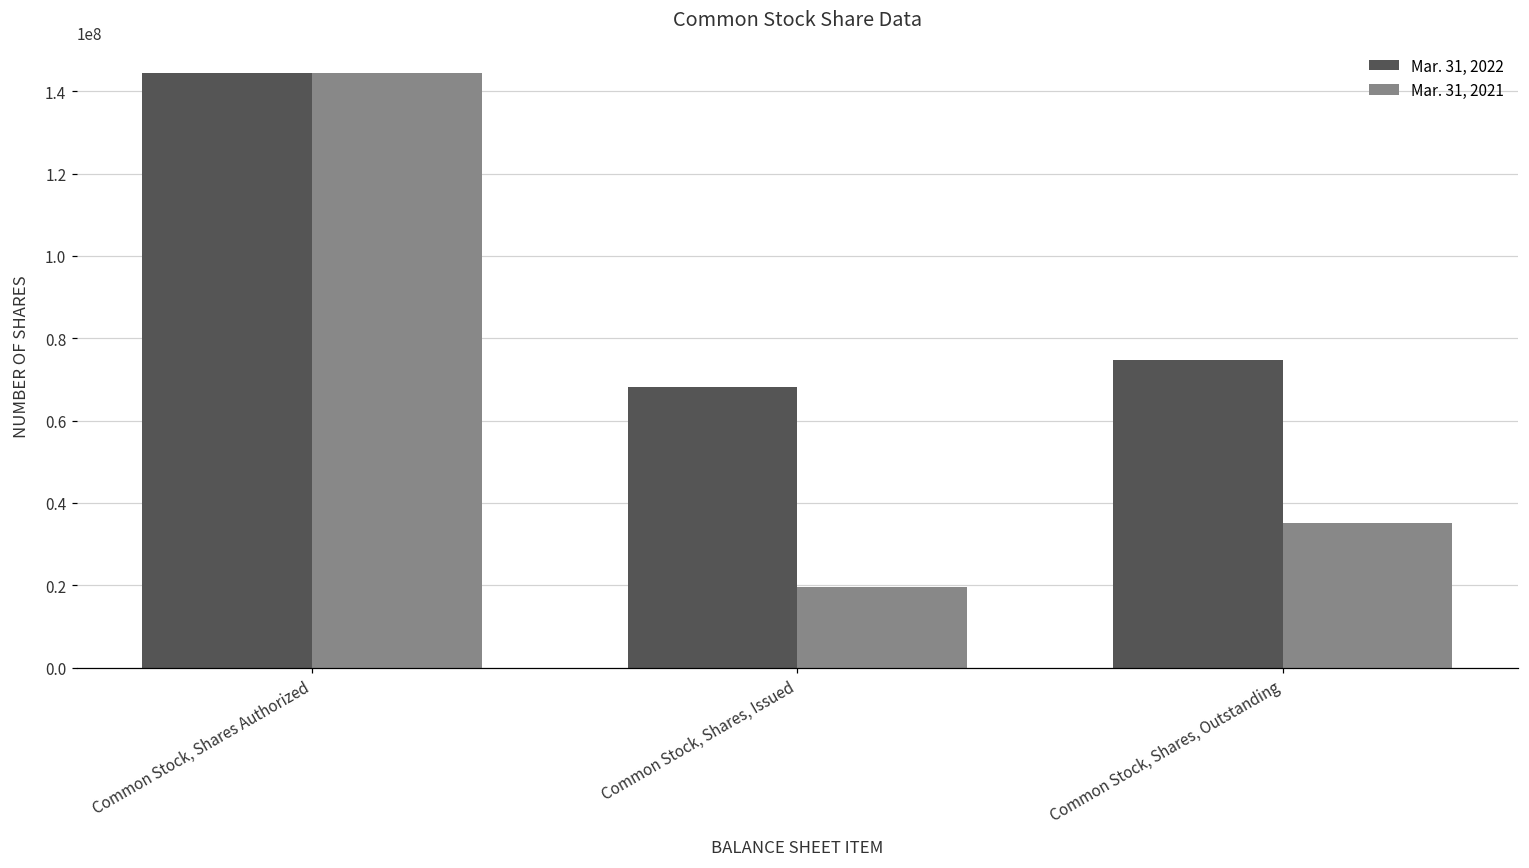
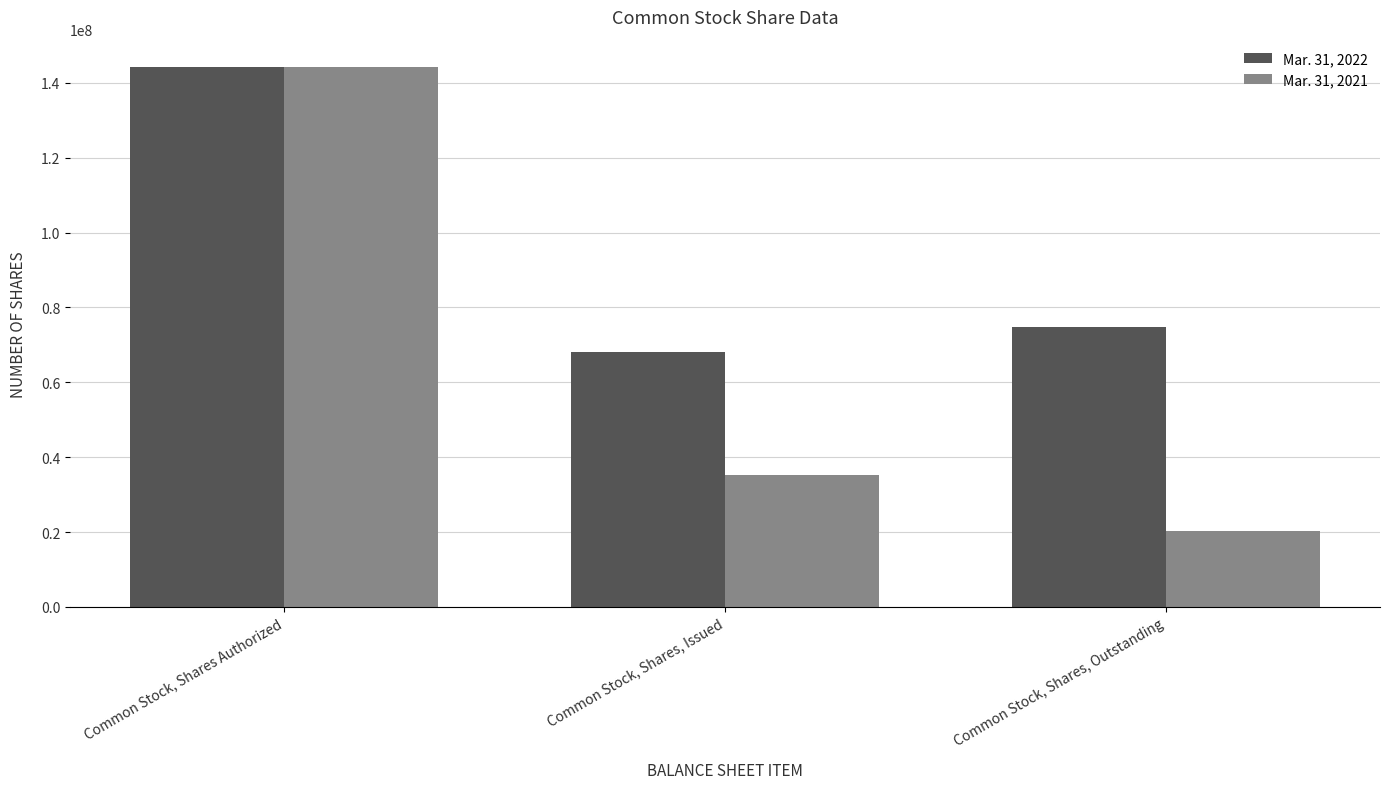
  {
    "Mar. 31, 2022": {
      "Common Stock, Shares Authorized": 144000000,
      "Common Stock, Shares, Issued": 68000000,
      "Common Stock, Shares, Outstanding": 75000000
    },
    "Mar. 31, 2021": {
      "Common Stock, Shares Authorized": 144000000,
-     "Common Stock, Shares, Issued": 20000000,
-     "Common Stock, Shares, Outstanding": 35000000
+     "Common Stock, Shares, Issued": 35000000,
+     "Common Stock, Shares, Outstanding": 20000000
    }
  }
